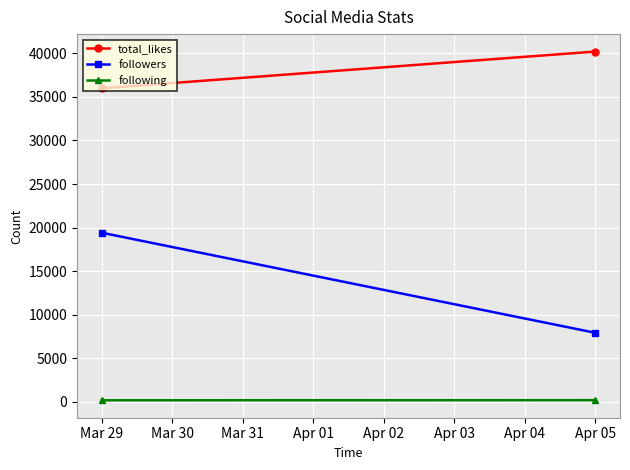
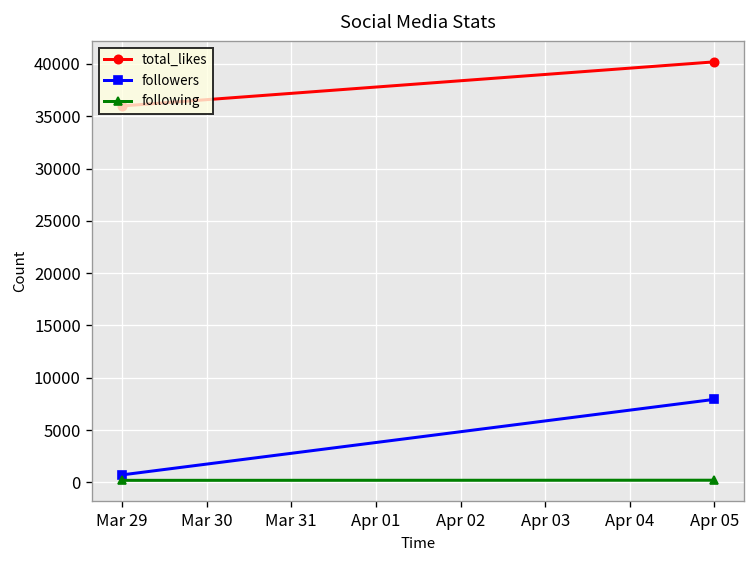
  {
    "total_likes": {
      "Apr 05": 40000
    },
    "followers": {
-     "Mar 29": 19000,
+     "Mar 29": 1000,
      "Apr 05": 8000
    },
    "following": {
      "Mar 29": 0,
      "Apr 05": 0
    }
  }
